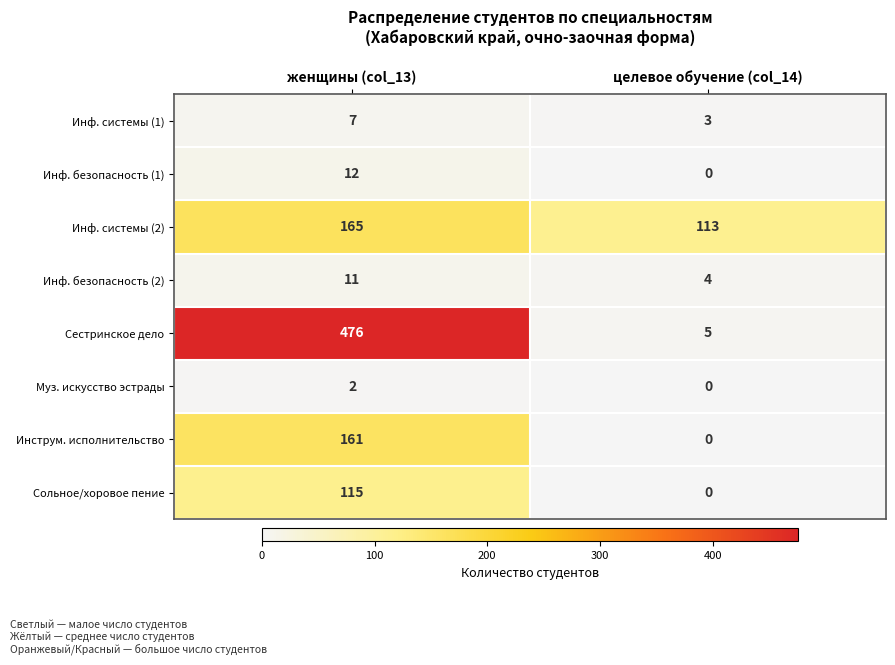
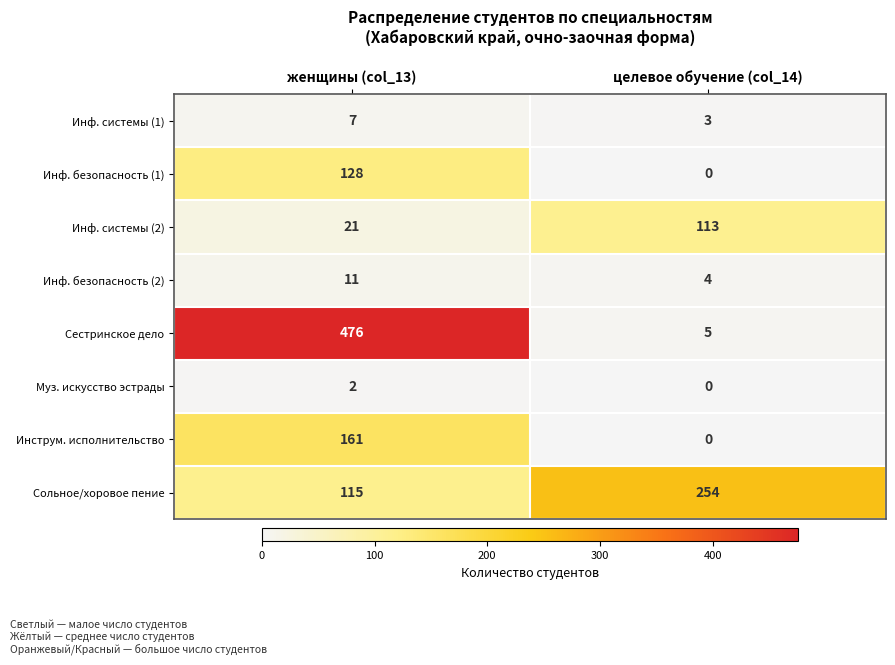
  {
    "Инф. системы (1)": {
      "женщины (col_13)": 7,
      "целевое обучение (col_14)": 3
    },
    "Инф. безопасность (1)": {
-     "женщины (col_13)": 12,
+     "женщины (col_13)": 128,
      "целевое обучение (col_14)": 0
    },
    "Инф. системы (2)": {
-     "женщины (col_13)": 165,
+     "женщины (col_13)": 21,
      "целевое обучение (col_14)": 113
    },
    "Инф. безопасность (2)": {
      "женщины (col_13)": 11,
      "целевое обучение (col_14)": 4
    },
    "Сестринское дело": {
      "женщины (col_13)": 476,
      "целевое обучение (col_14)": 5
    },
    "Муз. искусство эстрады": {
      "женщины (col_13)": 2,
      "целевое обучение (col_14)": 0
    },
    "Инструм. исполнительство": {
      "женщины (col_13)": 161,
      "целевое обучение (col_14)": 0
    },
    "Сольное/хоровое пение": {
      "женщины (col_13)": 115,
-     "целевое обучение (col_14)": 0
+     "целевое обучение (col_14)": 254
    }
  }
